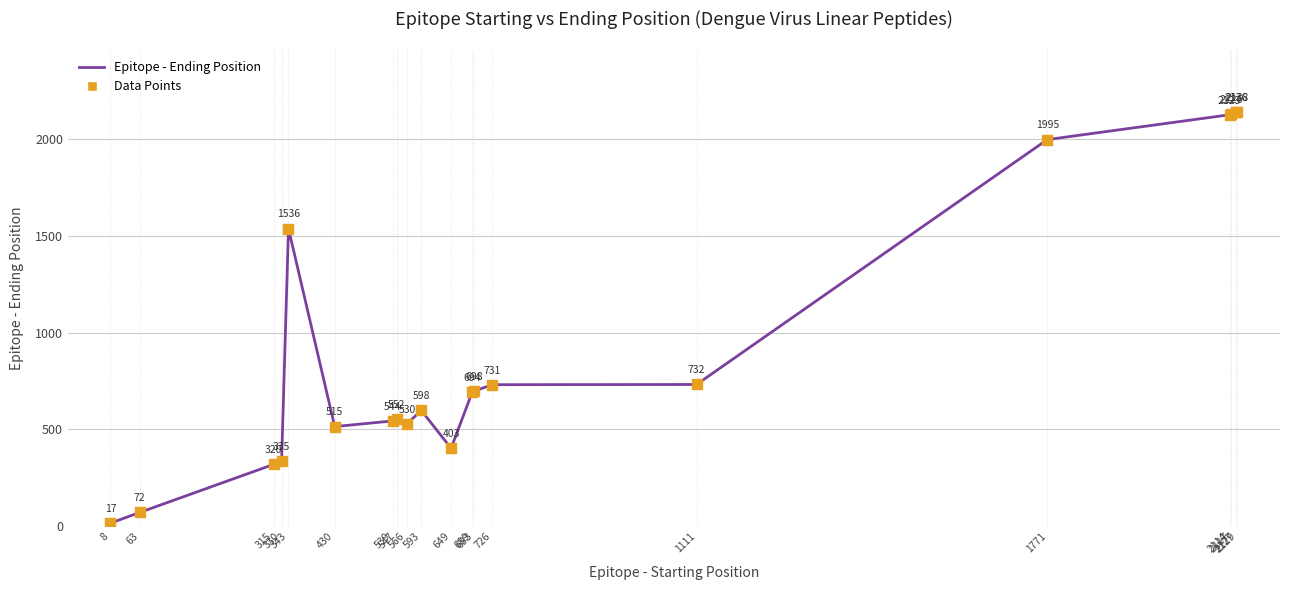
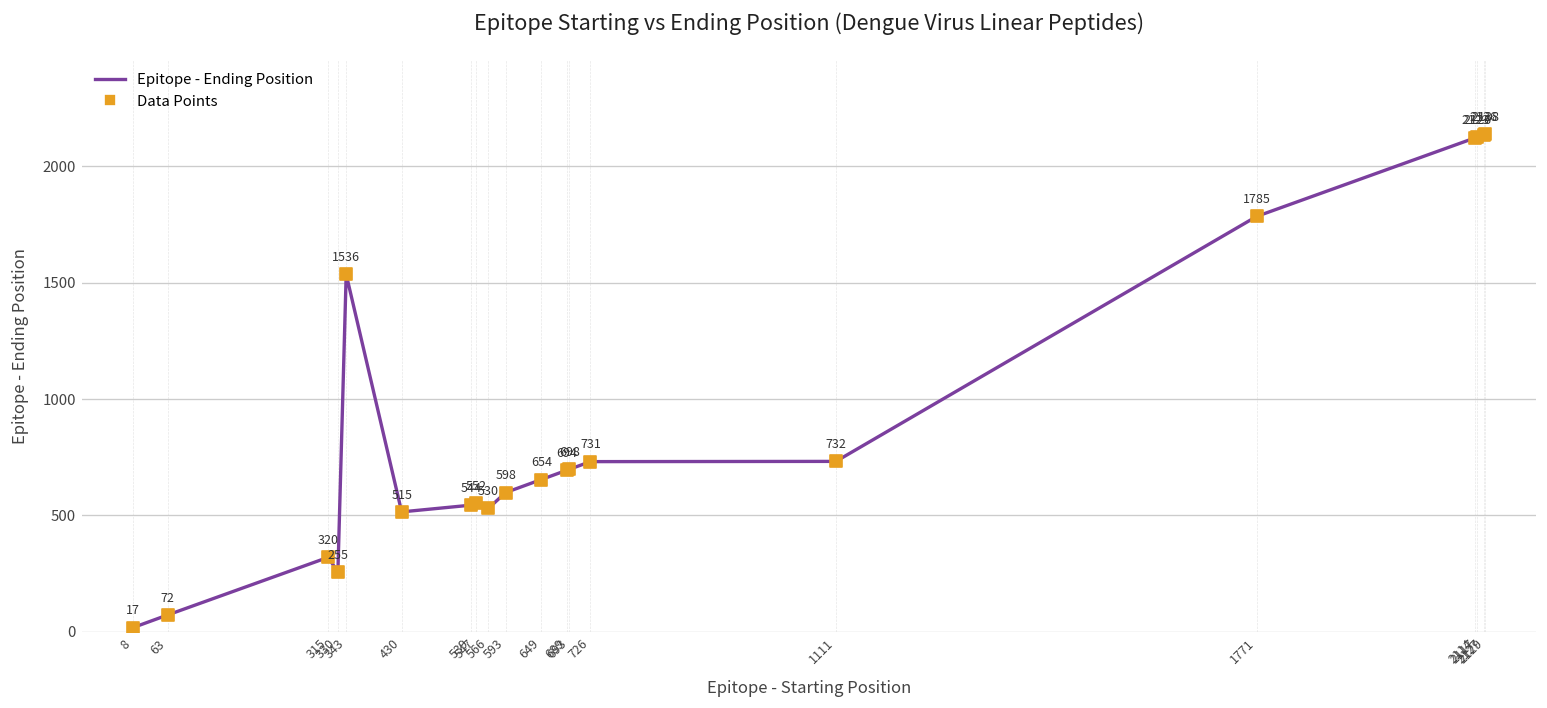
  {
    "8": 17,
    "63": 72,
-   "330": 335,
+   "330": 255,
    "343": 1536,
    "430": 515,
    "593": 598,
-   "649": 403,
+   "649": 654,
    "726": 731,
    "1111": 732,
-   "1771": 1995
+   "1771": 1785
  }
